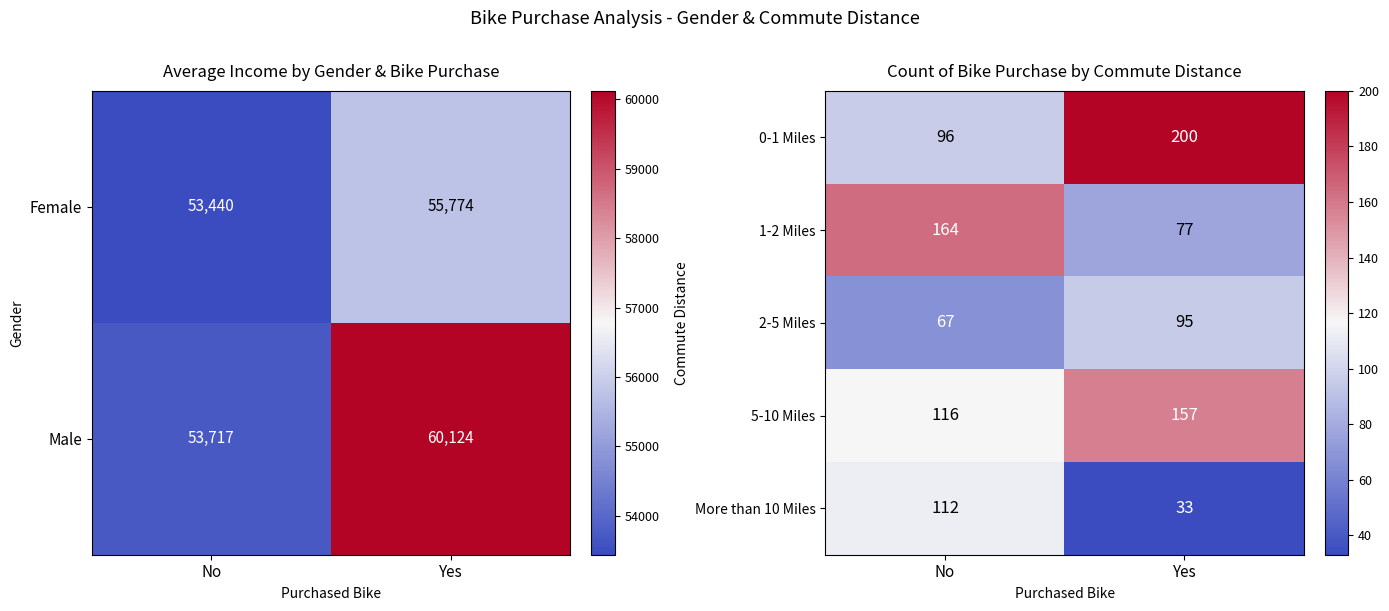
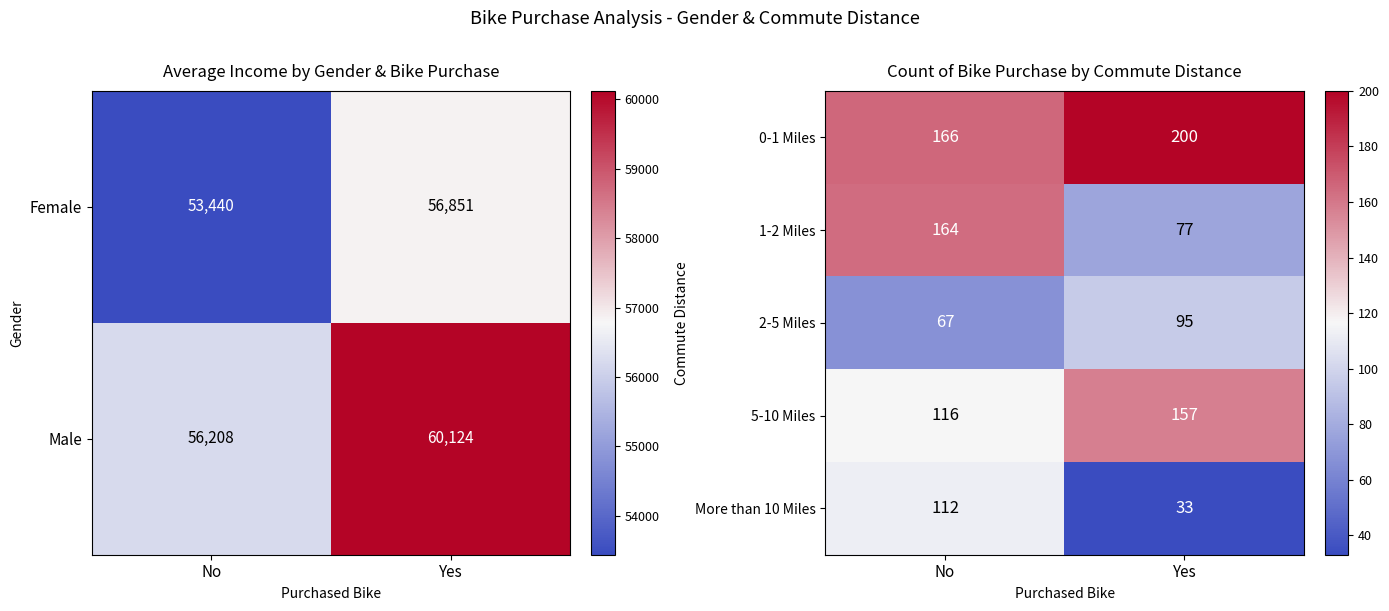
  {
    "Average Income by Gender & Bike Purchase": {
      "Female": {
        "No": "53,440",
-       "Yes": "55,774"
+       "Yes": "56,851"
      },
      "Male": {
-       "No": "53,717",
+       "No": "56,208",
        "Yes": "60,124"
      }
    },
    "Count of Bike Purchase by Commute Distance": {
      "0-1 Miles": {
-       "No": "96",
+       "No": "166",
        "Yes": "200"
      },
      "1-2 Miles": {
        "No": "164",
        "Yes": "77"
      },
      "2-5 Miles": {
        "No": "67",
        "Yes": "95"
      },
      "5-10 Miles": {
        "No": "116",
        "Yes": "157"
      },
      "More than 10 Miles": {
        "No": "112",
        "Yes": "33"
      }
    }
  }
